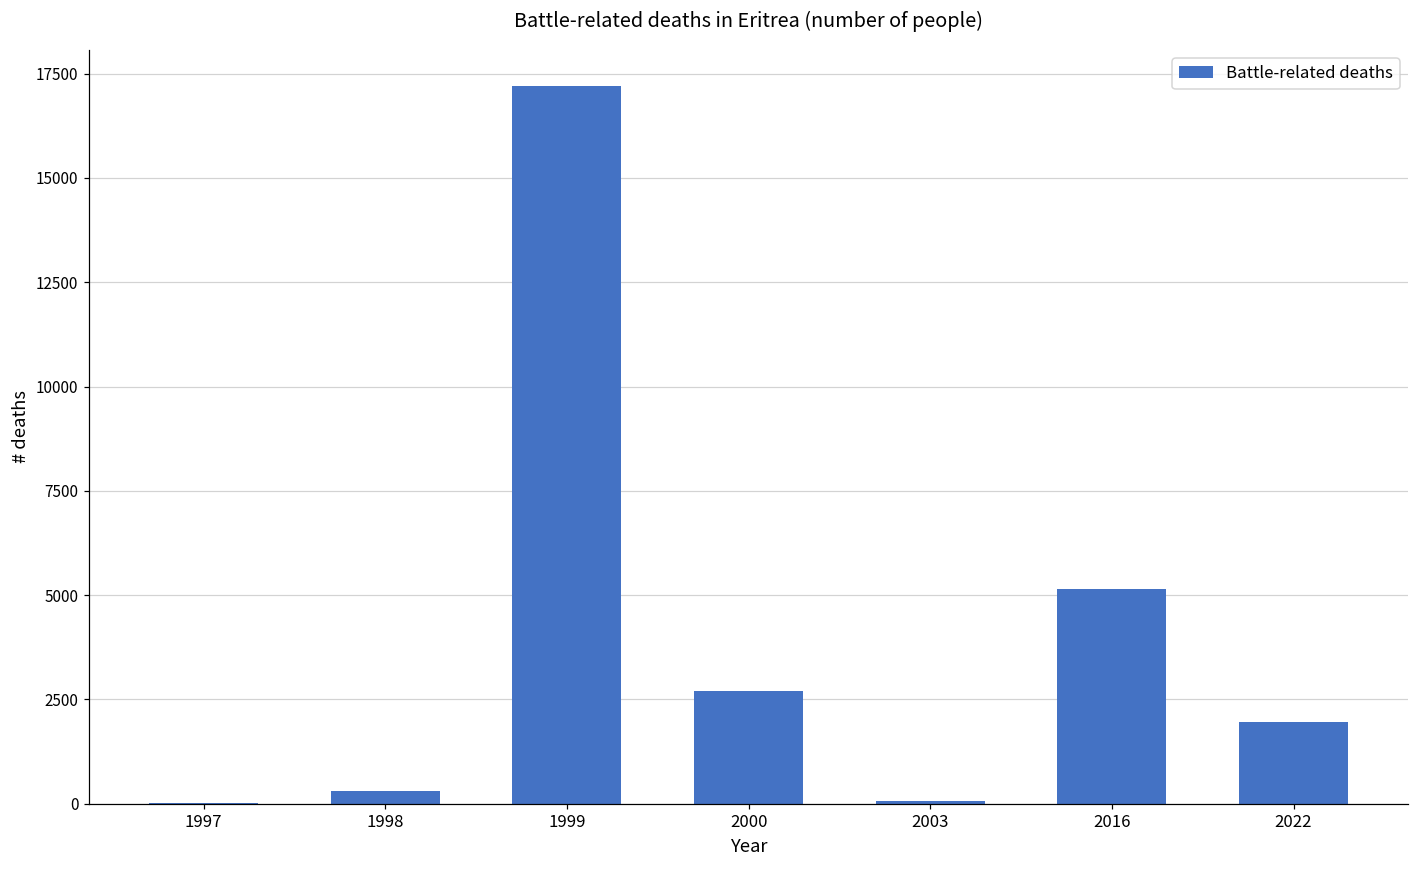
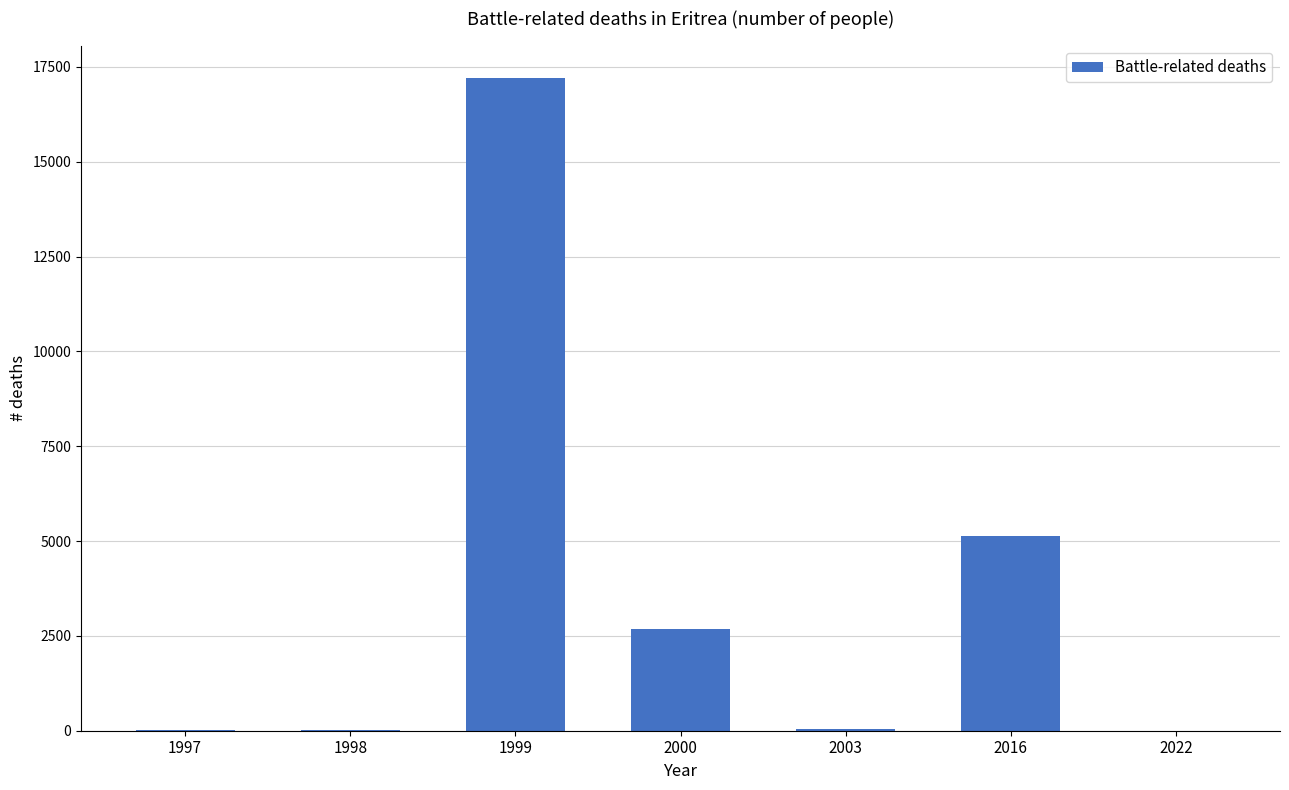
  {
-   "1998": 300,
+   "1998": 0,
    "1999": 17200,
    "2000": 2700,
    "2016": 5100,
-   "2022": 2000
+   "2022": 0
  }
